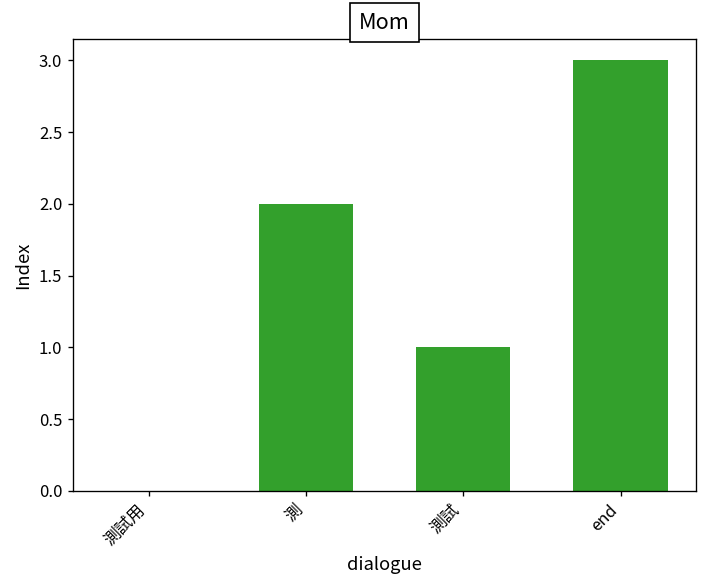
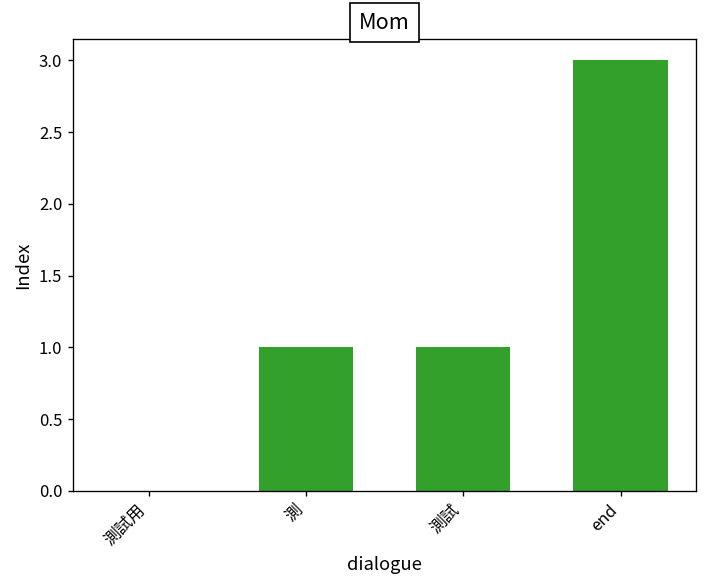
  {
    "測試用": 0,
-   "測": 2,
+   "測": 1,
    "測試": 1,
    "end": 3
  }
